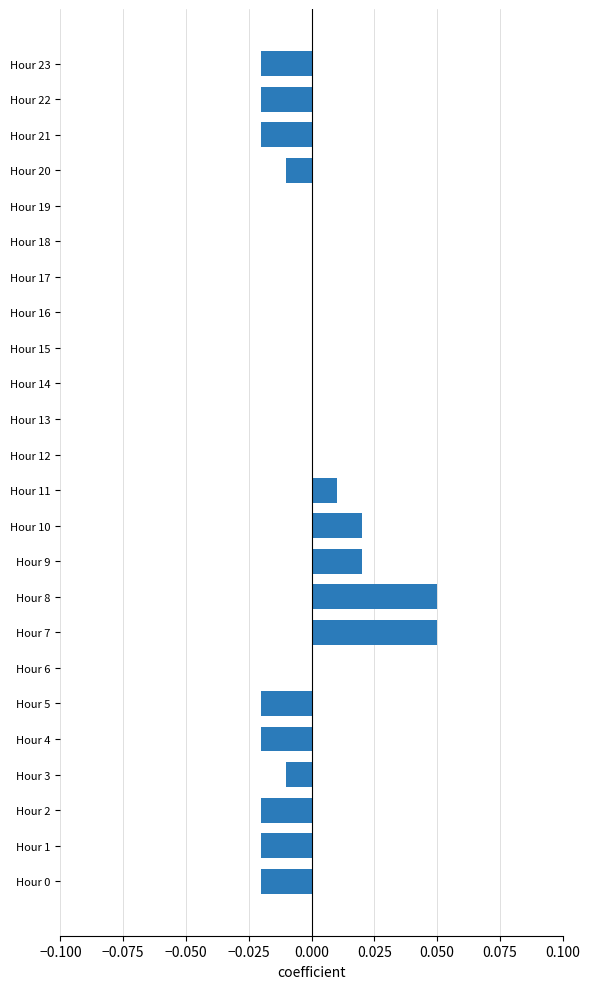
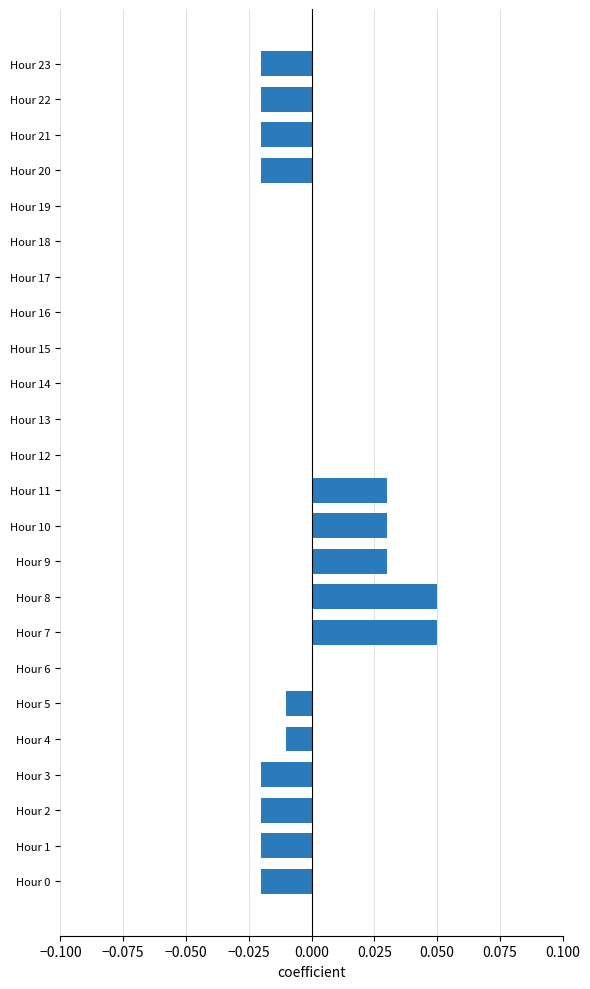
  {
    "Hour 23": -0.02,
    "Hour 22": -0.02,
    "Hour 21": -0.02,
-   "Hour 20": -0.01,
+   "Hour 20": -0.02,
    "Hour 19": 0.00,
    "Hour 18": 0.00,
    "Hour 17": 0.00,
    "Hour 16": 0.00,
    "Hour 15": 0.00,
    "Hour 14": 0.00,
    "Hour 13": 0.00,
    "Hour 12": 0.00,
-   "Hour 11": 0.01,
-   "Hour 10": 0.02,
-   "Hour 9": 0.02,
+   "Hour 11": 0.03,
+   "Hour 10": 0.03,
+   "Hour 9": 0.03,
    "Hour 8": 0.05,
    "Hour 7": 0.05,
    "Hour 6": 0.00,
-   "Hour 5": -0.02,
-   "Hour 4": -0.02,
-   "Hour 3": -0.01,
+   "Hour 5": -0.01,
+   "Hour 4": -0.01,
+   "Hour 3": -0.02,
    "Hour 2": -0.02,
    "Hour 1": -0.02,
    "Hour 0": -0.02
  }
